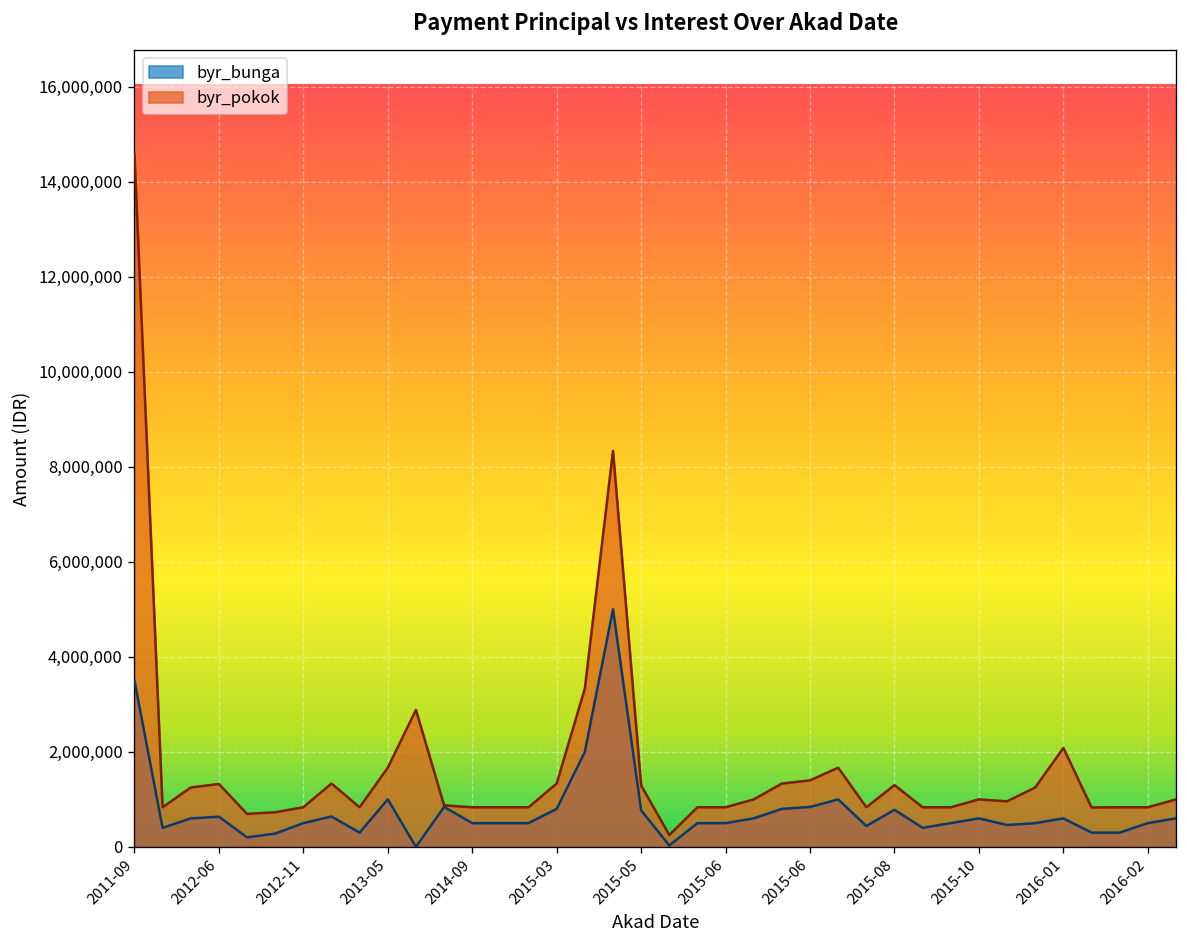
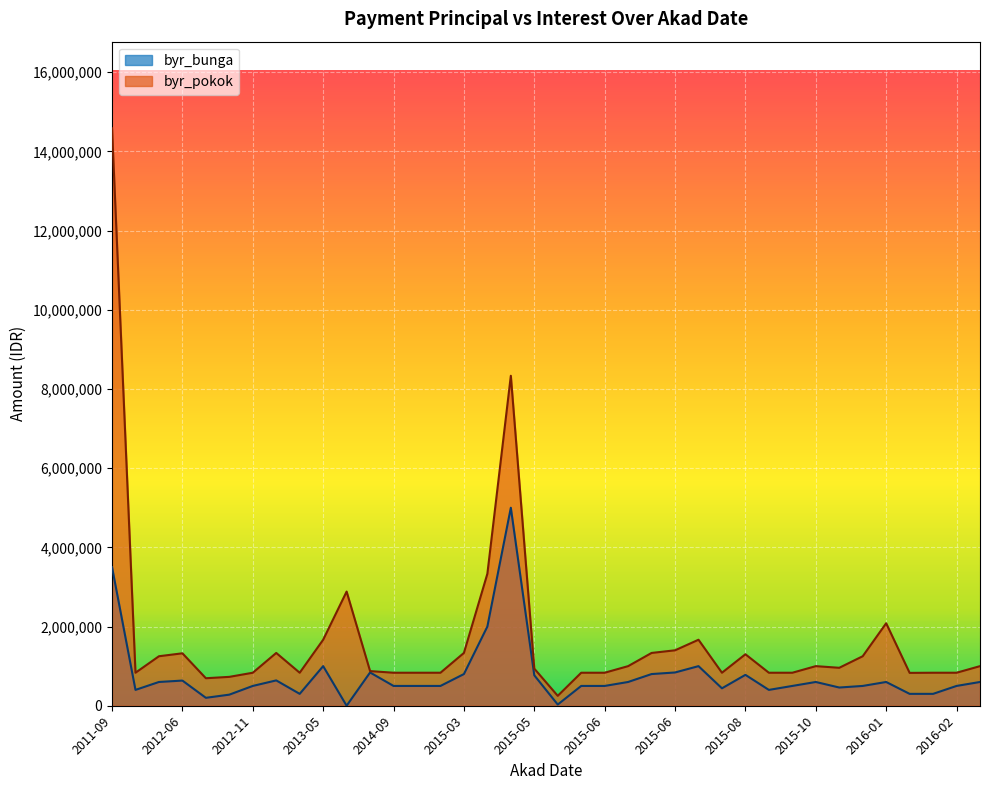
  {
    "byr_bunga": {
      "2014-09": "500,000",
      "2015-05": "800,000",
      "2015-08": "800,000"
    },
    "byr_pokok": {
      "2014-09": "800,000",
-     "2015-05": "1,300,000",
+     "2015-05": "900,000",
      "2015-08": "1,300,000"
    }
  }
